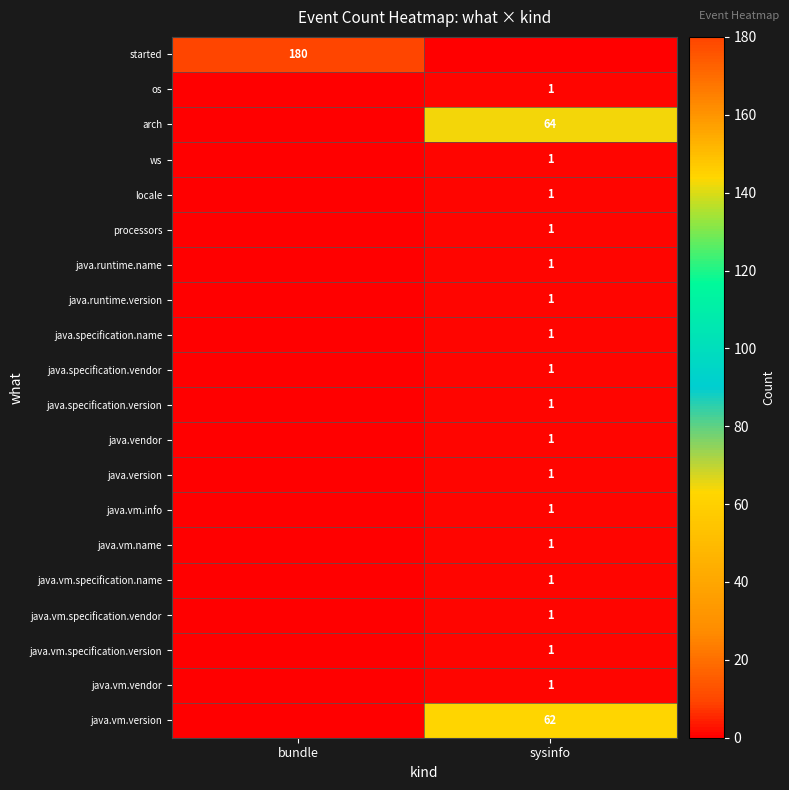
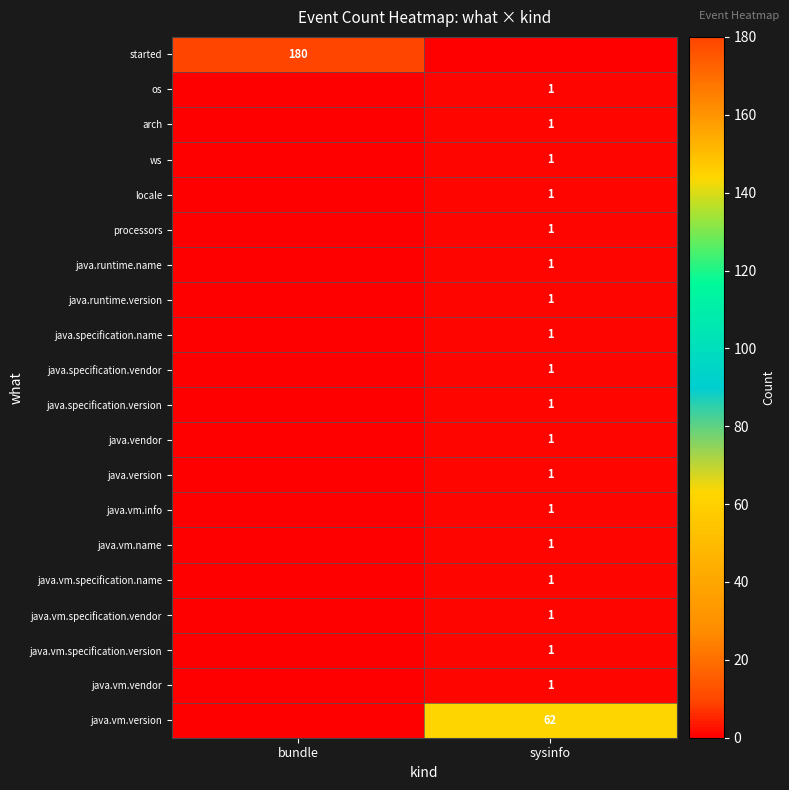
  {
    "started": {
      "bundle": 180
    },
    "os": {
      "sysinfo": 1
    },
    "arch": {
-     "sysinfo": 64
+     "sysinfo": 1
    },
    "ws": {
      "sysinfo": 1
    },
    "locale": {
      "sysinfo": 1
    },
    "processors": {
      "sysinfo": 1
    },
    "java.runtime.name": {
      "sysinfo": 1
    },
    "java.runtime.version": {
      "sysinfo": 1
    },
    "java.specification.name": {
      "sysinfo": 1
    },
    "java.specification.vendor": {
      "sysinfo": 1
    },
    "java.specification.version": {
      "sysinfo": 1
    },
    "java.vendor": {
      "sysinfo": 1
    },
    "java.version": {
      "sysinfo": 1
    },
    "java.vm.info": {
      "sysinfo": 1
    },
    "java.vm.name": {
      "sysinfo": 1
    },
    "java.vm.specification.name": {
      "sysinfo": 1
    },
    "java.vm.specification.vendor": {
      "sysinfo": 1
    },
    "java.vm.specification.version": {
      "sysinfo": 1
    },
    "java.vm.vendor": {
      "sysinfo": 1
    },
    "java.vm.version": {
      "sysinfo": 62
    }
  }
